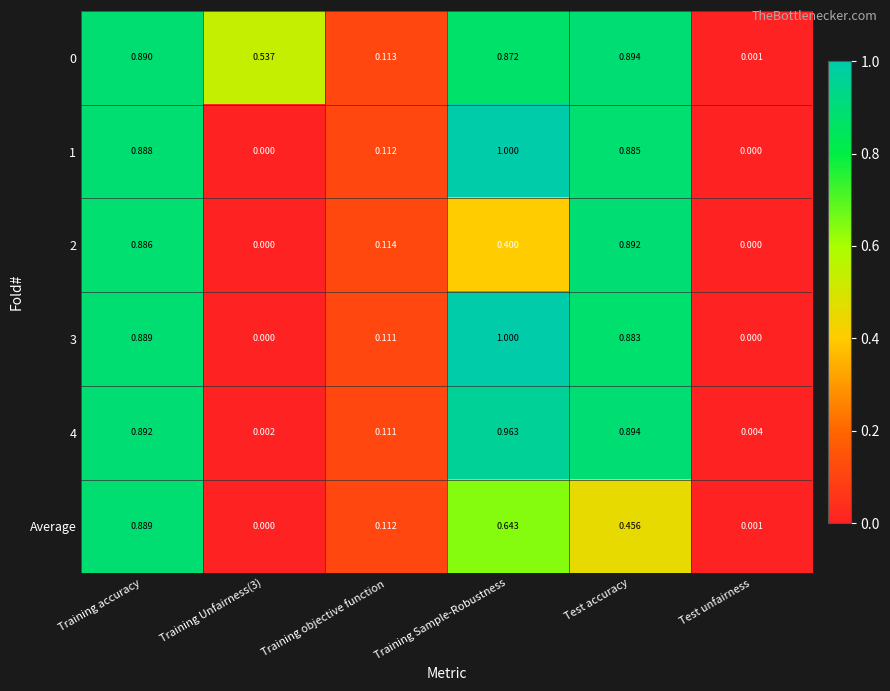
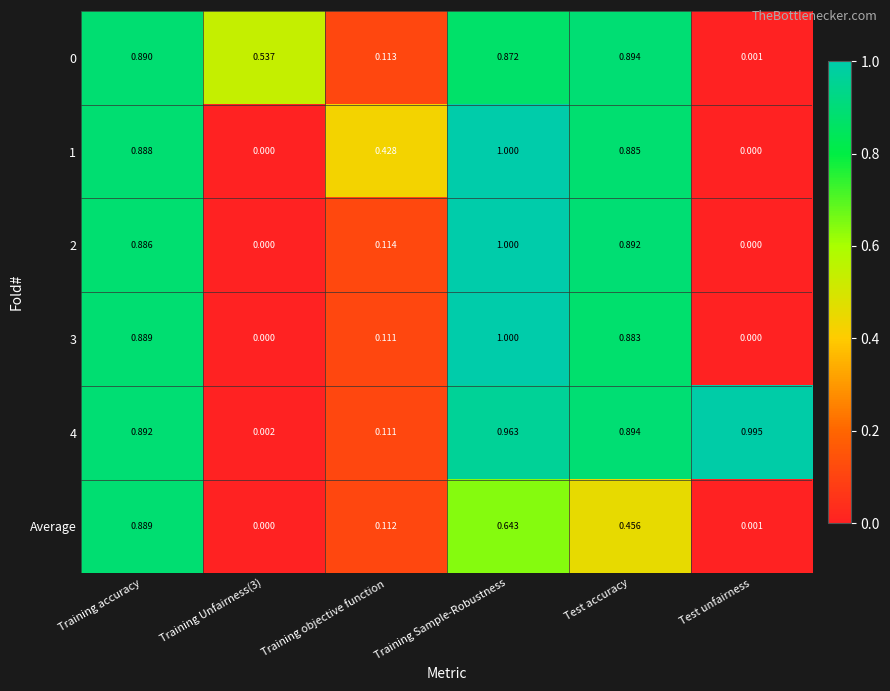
  {
    "0": {
      "Training accuracy": 0.890,
      "Training Unfairness(3)": 0.537,
      "Training objective function": 0.113,
      "Training Sample-Robustness": 0.872,
      "Test accuracy": 0.894,
      "Test unfairness": 0.001
    },
    "1": {
      "Training accuracy": 0.888,
      "Training Unfairness(3)": 0.000,
-     "Training objective function": 0.112,
+     "Training objective function": 0.428,
      "Training Sample-Robustness": 1.000,
      "Test accuracy": 0.885,
      "Test unfairness": 0.000
    },
    "2": {
      "Training accuracy": 0.886,
      "Training Unfairness(3)": 0.000,
      "Training objective function": 0.114,
-     "Training Sample-Robustness": 0.400,
+     "Training Sample-Robustness": 1.000,
      "Test accuracy": 0.892,
      "Test unfairness": 0.000
    },
    "3": {
      "Training accuracy": 0.889,
      "Training Unfairness(3)": 0.000,
      "Training objective function": 0.111,
      "Training Sample-Robustness": 1.000,
      "Test accuracy": 0.883,
      "Test unfairness": 0.000
    },
    "4": {
      "Training accuracy": 0.892,
      "Training Unfairness(3)": 0.002,
      "Training objective function": 0.111,
      "Training Sample-Robustness": 0.963,
      "Test accuracy": 0.894,
-     "Test unfairness": 0.004
+     "Test unfairness": 0.995
    },
    "Average": {
      "Training accuracy": 0.889,
      "Training Unfairness(3)": 0.000,
      "Training objective function": 0.112,
      "Training Sample-Robustness": 0.643,
      "Test accuracy": 0.456,
      "Test unfairness": 0.001
    }
  }
